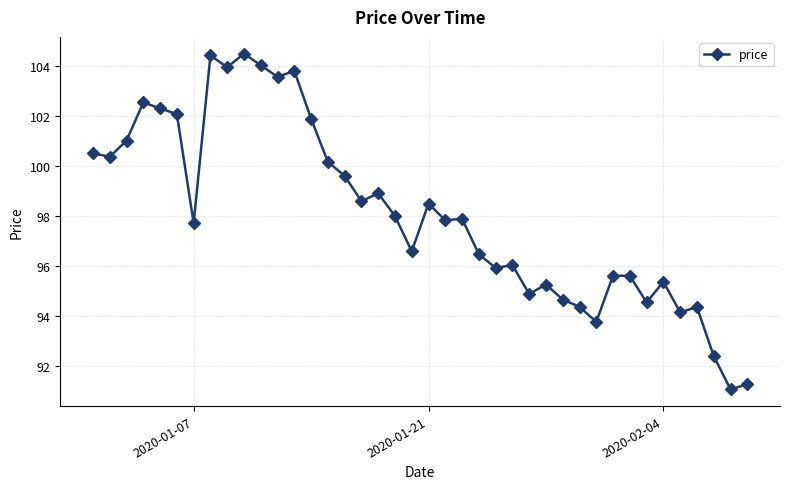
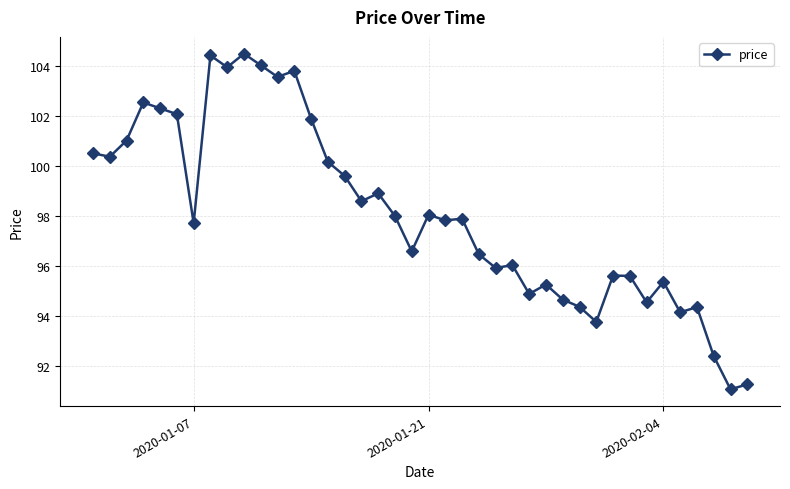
  {
    "2020-01-07": 97.7,
-   "2020-01-21": 98.5,
+   "2020-01-21": 98.0,
    "2020-02-04": 95.4
  }
